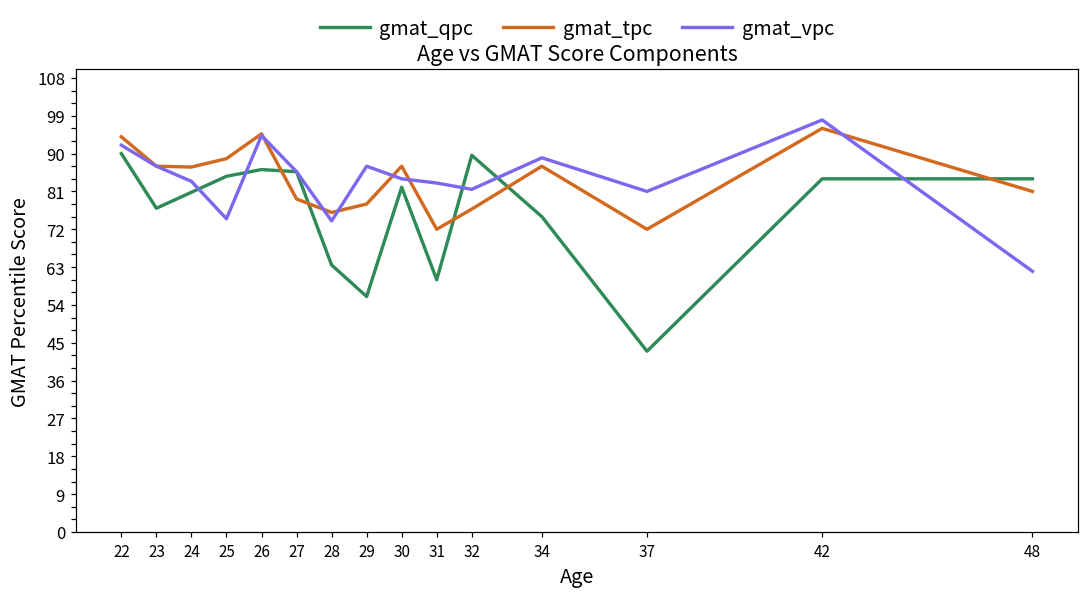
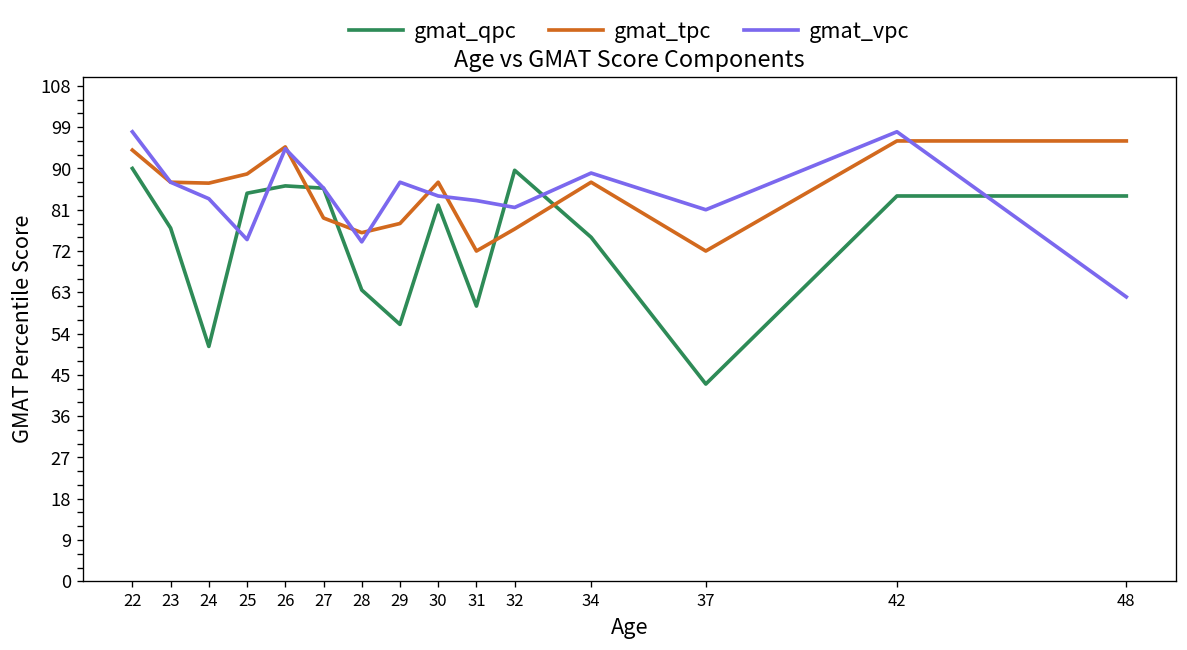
  {
    "gmat_qpc": {
      "22": 90,
      "23": 77,
-     "24": 81,
+     "24": 51,
      "25": 85,
      "26": 86,
      "28": 64,
      "29": 56,
      "30": 82,
      "31": 60,
      "32": 90,
      "34": 75,
      "37": 43,
      "42": 84,
      "48": 84
    },
    "gmat_tpc": {
      "22": 94,
      "24": 87,
      "25": 89,
      "27": 79,
      "28": 76,
      "29": 78,
      "30": 87,
      "31": 72,
      "32": 77,
      "34": 87,
      "37": 72,
      "42": 96,
-     "48": 81
+     "48": 96
    },
    "gmat_vpc": {
-     "22": 92,
+     "22": 98,
      "24": 83,
      "25": 75,
      "28": 74,
      "29": 87,
      "30": 84,
      "31": 83,
      "32": 82,
      "34": 89,
      "37": 81,
      "42": 98,
      "48": 62
    }
  }
